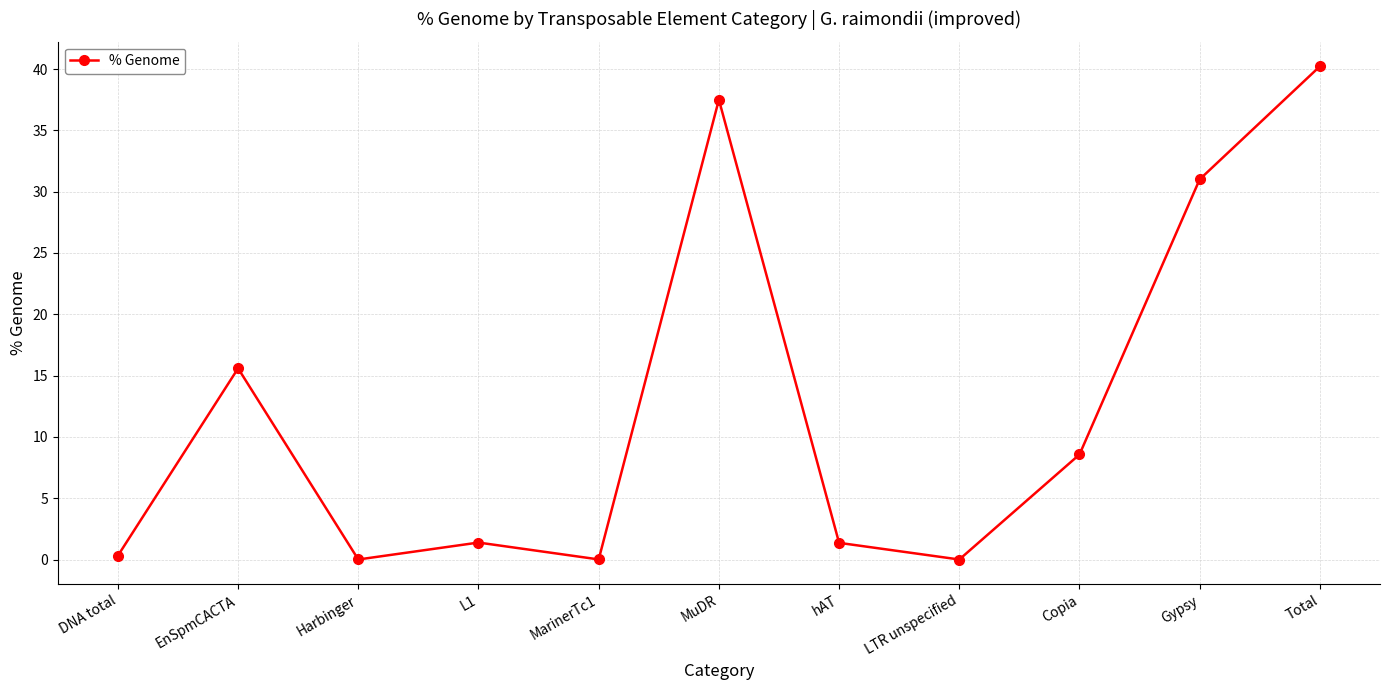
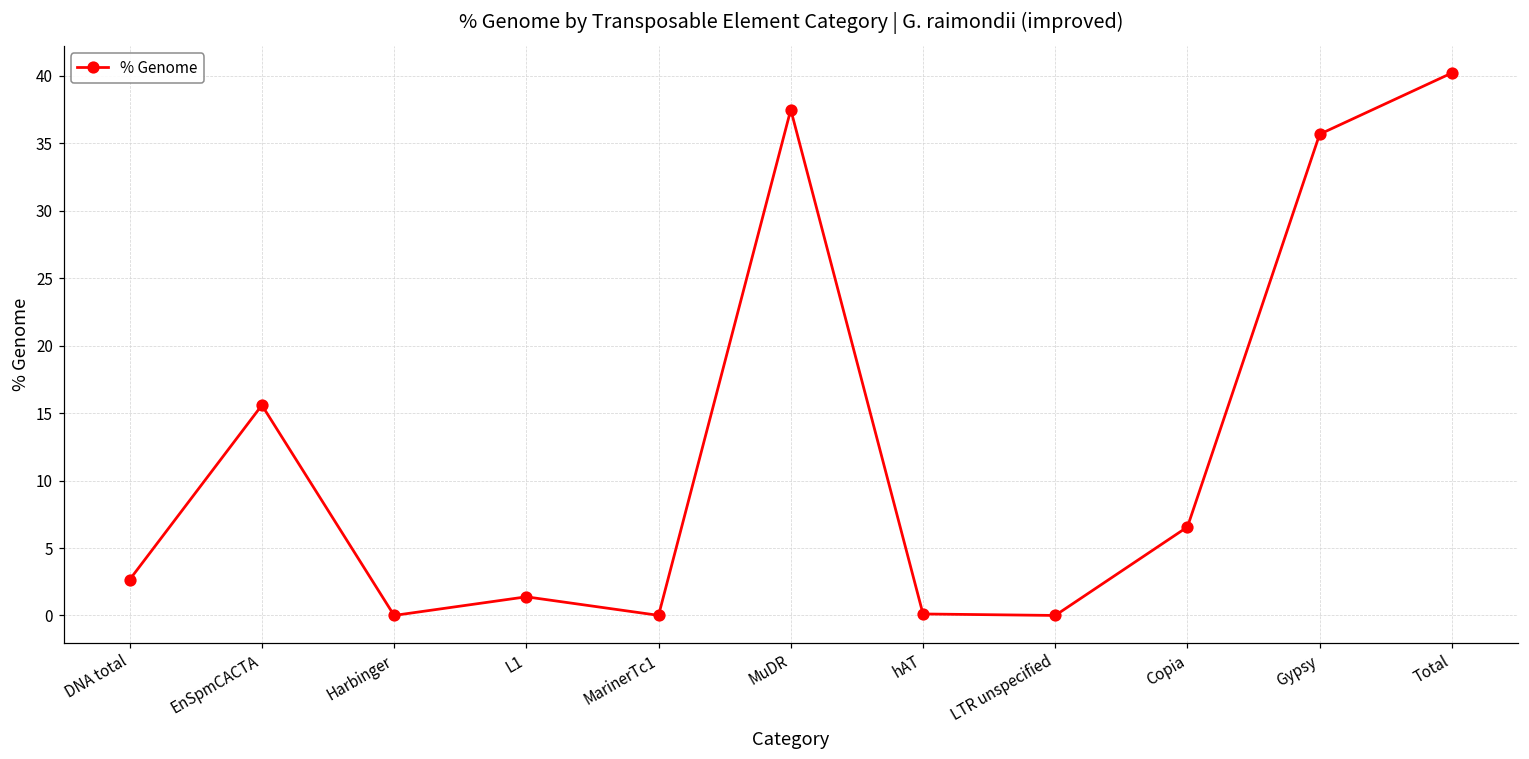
  {
-   "DNA total": 0.3,
+   "DNA total": 2.7,
    "EnSpmCACTA": 15.6,
    "Harbinger": 0.0,
    "L1": 1.4,
    "MarinerTc1": 0.0,
    "MuDR": 37.5,
-   "hAT": 1.4,
+   "hAT": 0.1,
    "LTR unspecified": 0.0,
-   "Copia": 8.6,
-   "Gypsy": 31.0,
+   "Copia": 6.6,
+   "Gypsy": 35.7,
    "Total": 40.2
  }
